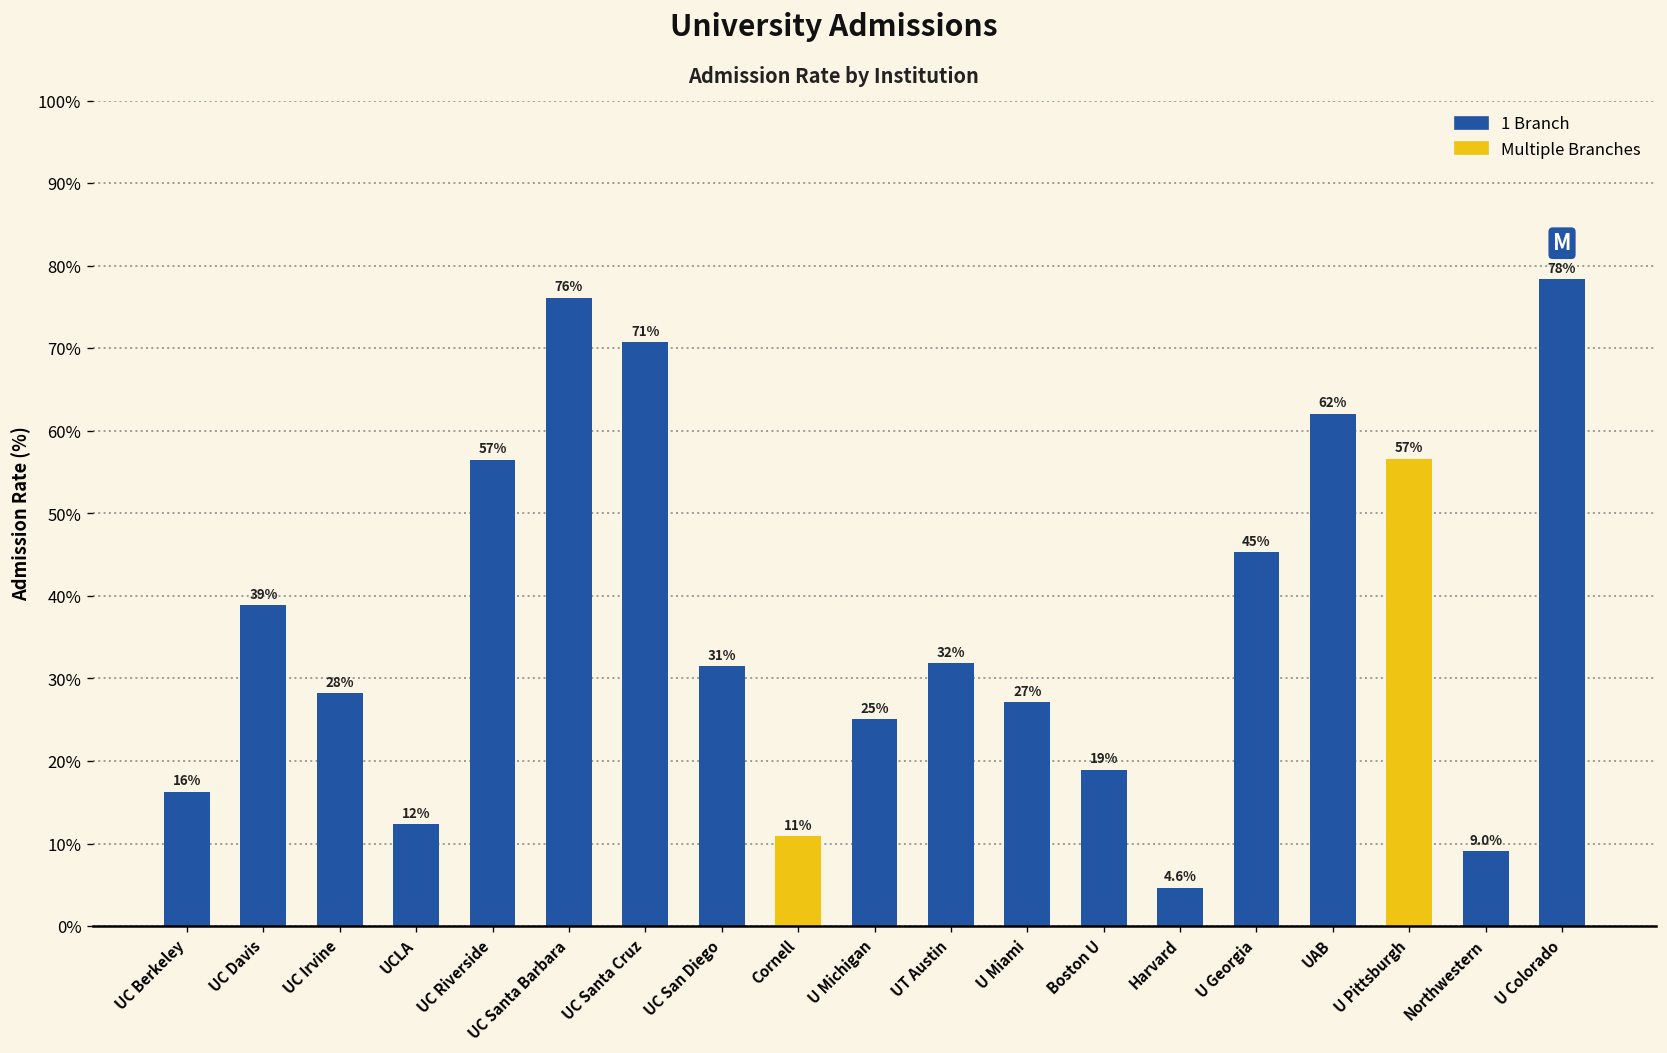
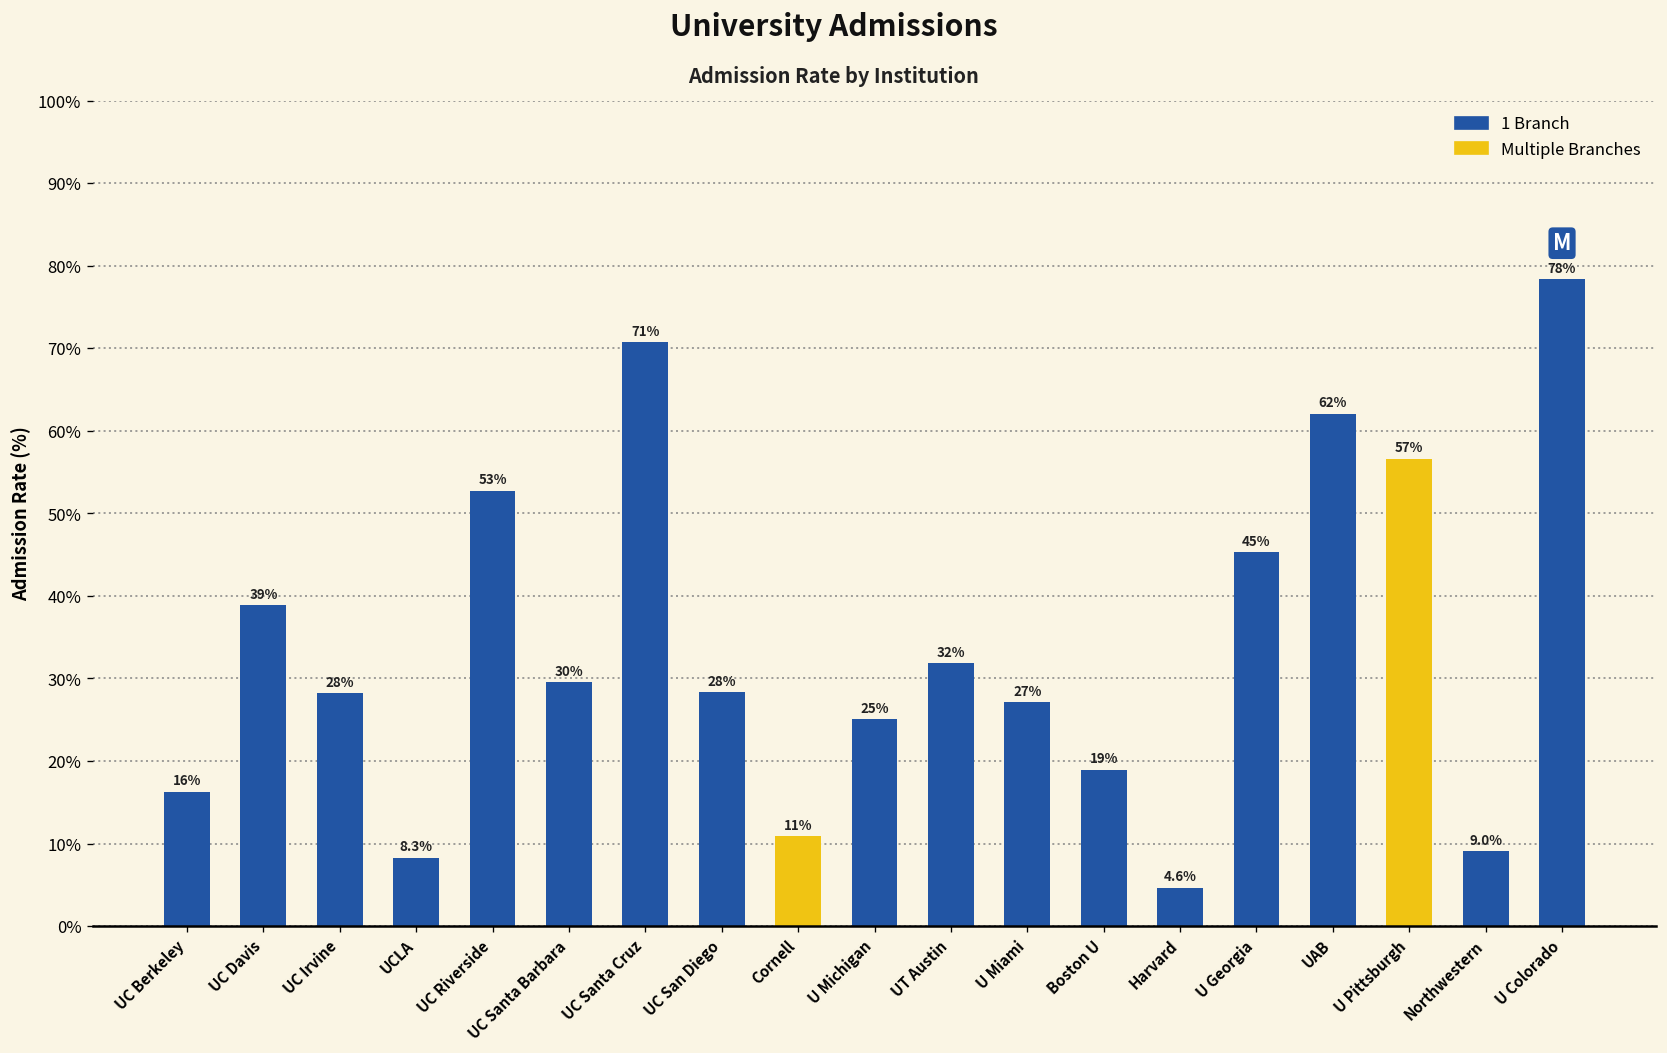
  {
    "UC Berkeley": "16%",
    "UC Davis": "39%",
    "UC Irvine": "28%",
-   "UCLA": "12%",
-   "UC Riverside": "57%",
-   "UC Santa Barbara": "76%",
+   "UCLA": "8.3%",
+   "UC Riverside": "53%",
+   "UC Santa Barbara": "30%",
    "UC Santa Cruz": "71%",
-   "UC San Diego": "31%",
+   "UC San Diego": "28%",
    "Cornell": "11%",
    "U Michigan": "25%",
    "UT Austin": "32%",
    "U Miami": "27%",
    "Boston U": "19%",
    "Harvard": "4.6%",
    "U Georgia": "45%",
    "UAB": "62%",
    "U Pittsburgh": "57%",
    "Northwestern": "9.0%",
    "U Colorado": "78%"
  }
